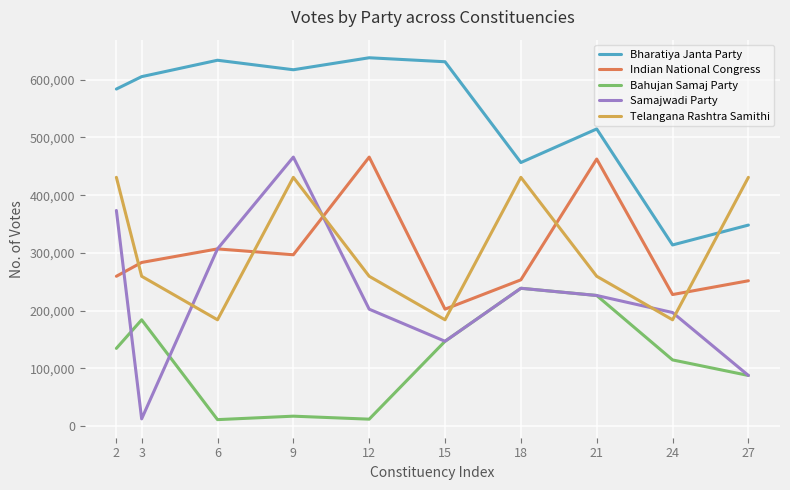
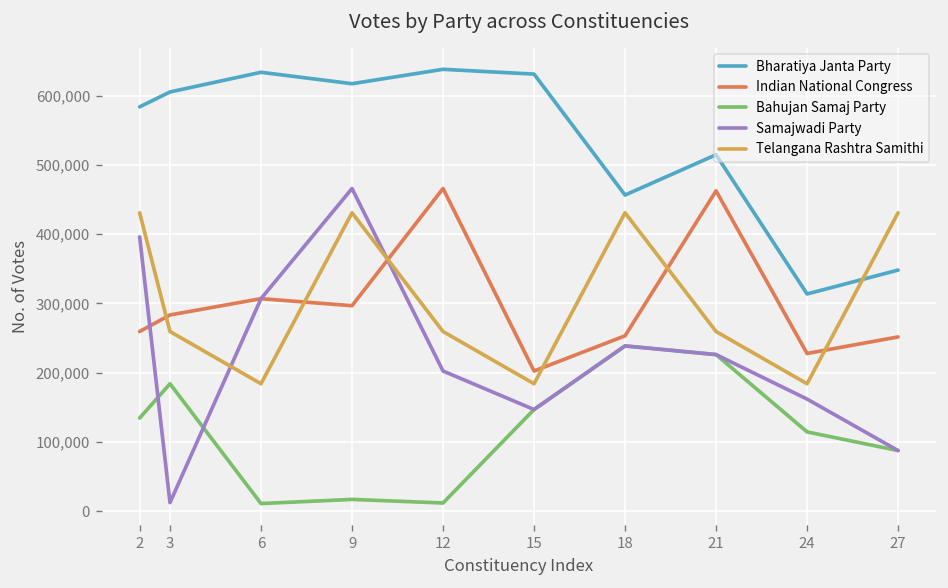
  {
    "Bharatiya Janta Party": {
      "2": "580,000",
      "3": "610,000",
      "6": "630,000",
      "9": "620,000",
      "12": "640,000",
      "15": "630,000",
      "18": "460,000",
      "21": "510,000",
      "24": "310,000",
      "27": "350,000"
    },
    "Bahujan Samaj Party": {
      "2": "130,000",
      "3": "180,000",
      "6": "10,000",
      "9": "20,000",
      "12": "10,000",
      "24": "110,000"
    },
    "Samajwadi Party": {
-     "2": "370,000",
+     "2": "400,000",
      "3": "10,000",
      "9": "470,000",
      "12": "200,000",
-     "24": "200,000"
+     "24": "160,000"
    }
  }
